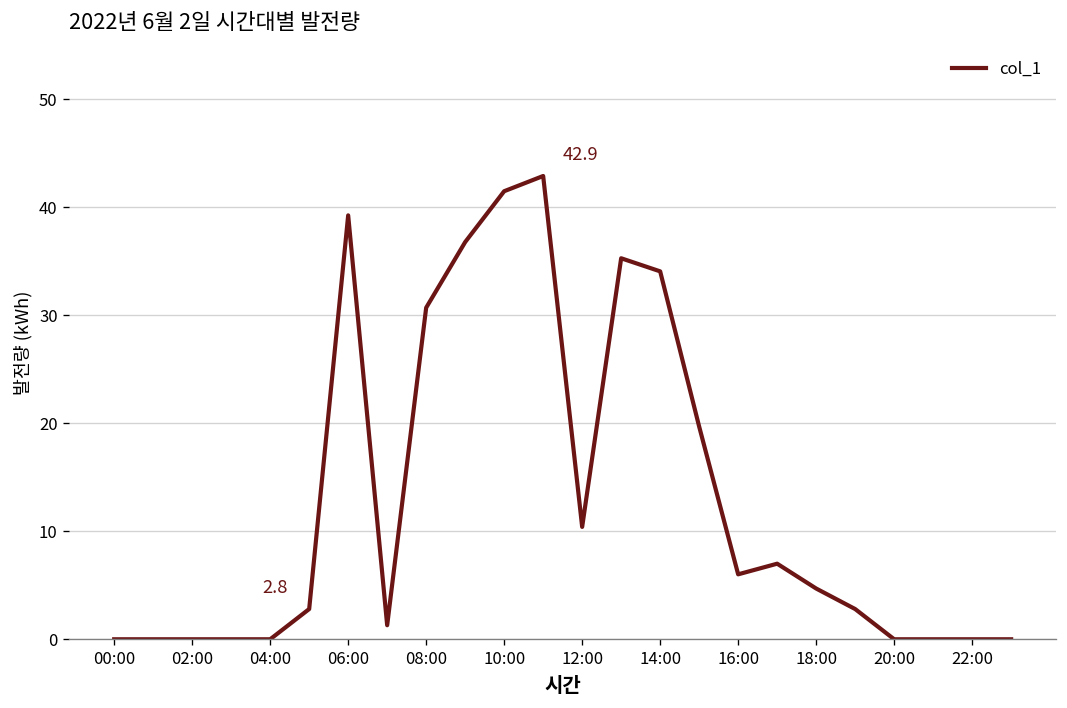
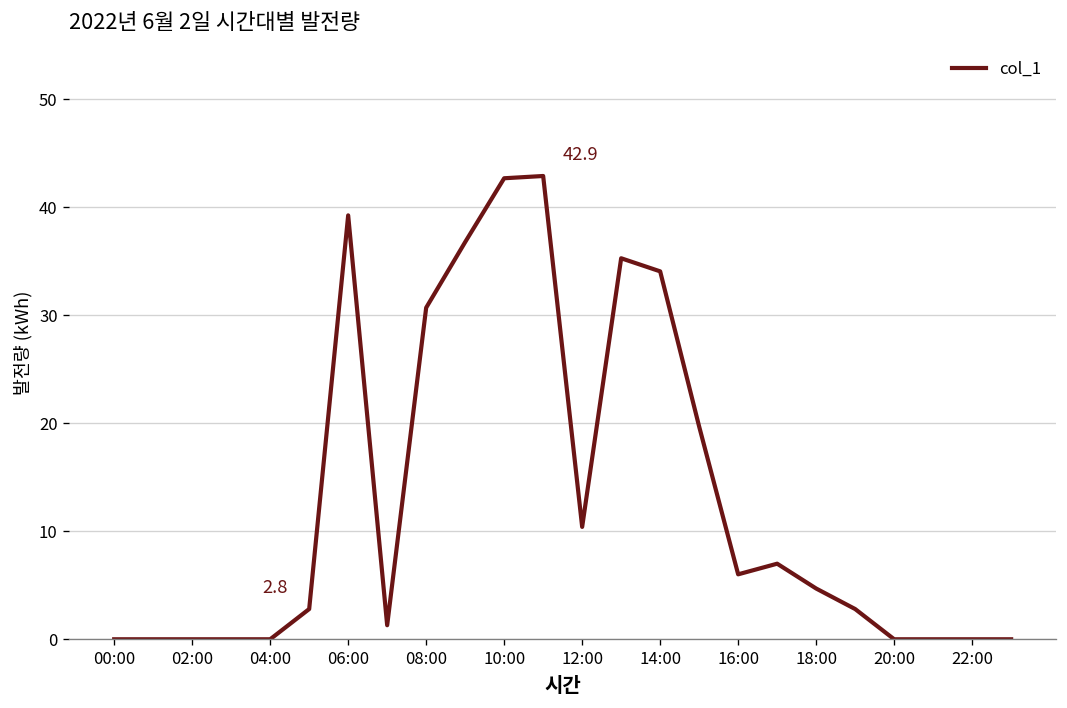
  {
    "00:00": 0,
    "02:00": 0,
    "04:00": 0,
    "06:00": 39,
    "08:00": 31,
-   "10:00": 42,
+   "10:00": 43,
    "12:00": 10,
    "14:00": 34,
    "16:00": 6,
    "18:00": 5,
    "20:00": 0,
    "22:00": 0
  }
